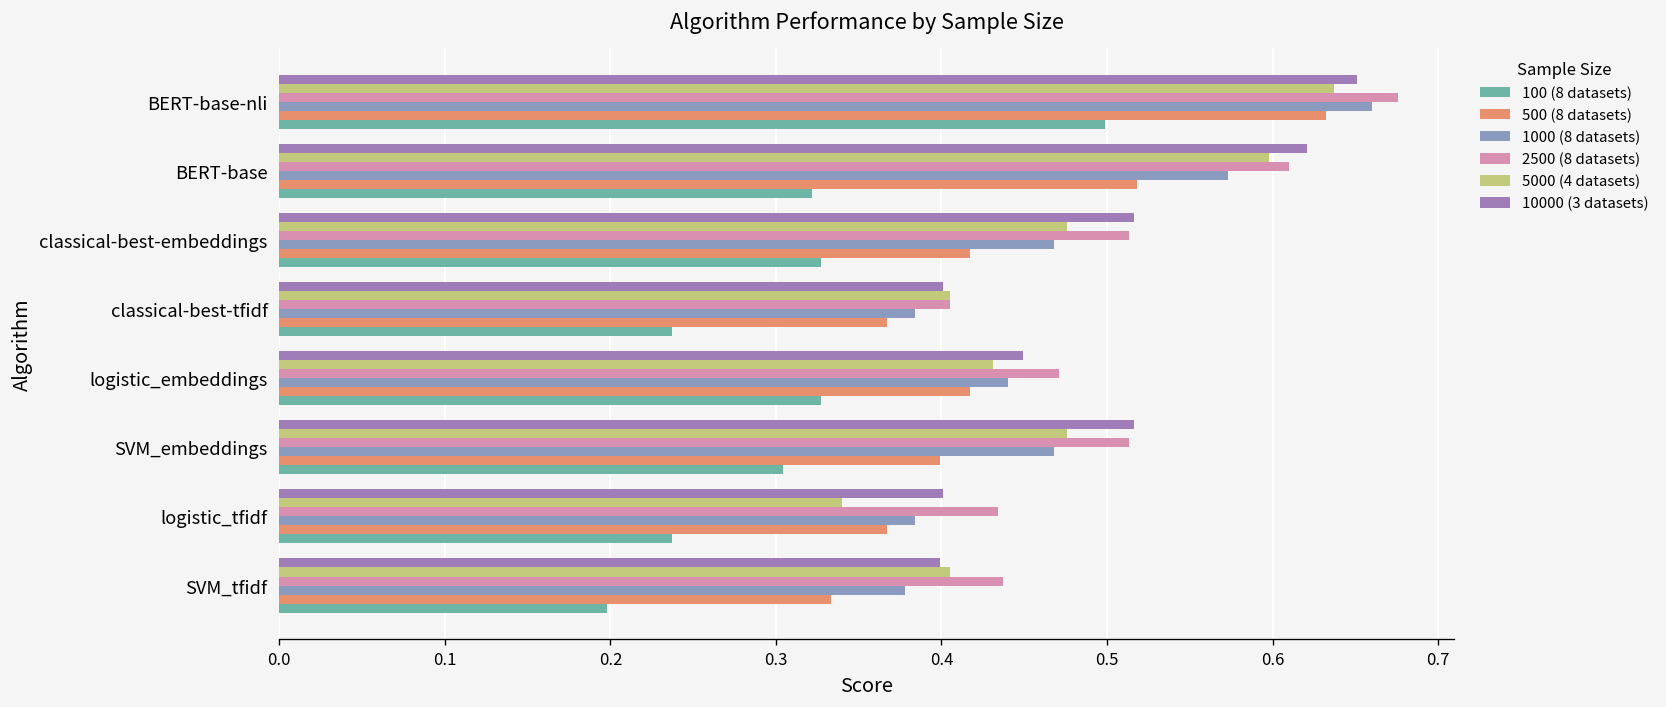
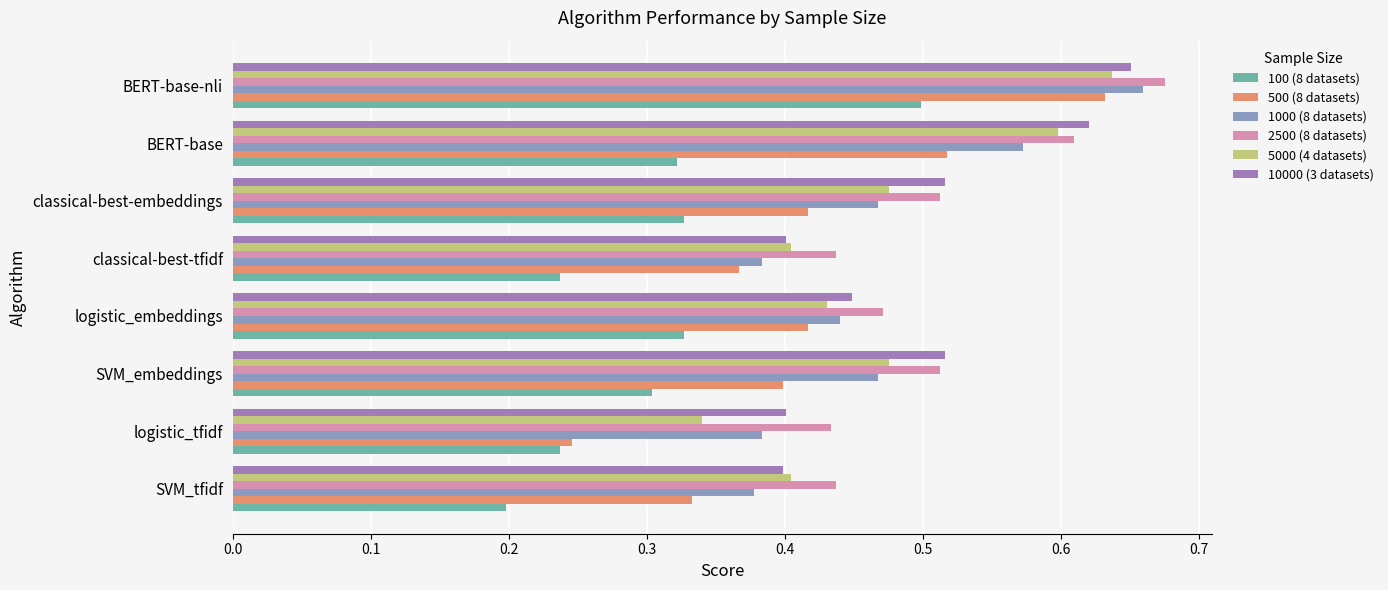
  {
    "500 (8 datasets)": {
      "BERT-base-nli": 0.632,
      "BERT-base": 0.518,
      "classical-best-embeddings": 0.417,
      "classical-best-tfidf": 0.367,
      "logistic_embeddings": 0.417,
      "SVM_embeddings": 0.399,
-     "logistic_tfidf": 0.367,
+     "logistic_tfidf": 0.246,
      "SVM_tfidf": 0.333
    },
    "2500 (8 datasets)": {
      "BERT-base-nli": 0.676,
      "BERT-base": 0.610,
      "classical-best-embeddings": 0.513,
-     "classical-best-tfidf": 0.405,
+     "classical-best-tfidf": 0.437,
      "logistic_embeddings": 0.471,
      "SVM_embeddings": 0.513,
      "logistic_tfidf": 0.434,
      "SVM_tfidf": 0.437
    },
    "5000 (4 datasets)": {
      "BERT-base-nli": 0.637,
      "BERT-base": 0.598,
      "classical-best-embeddings": 0.476,
      "classical-best-tfidf": 0.405,
      "logistic_embeddings": 0.431,
      "SVM_embeddings": 0.476,
      "logistic_tfidf": 0.340,
      "SVM_tfidf": 0.405
    }
  }
